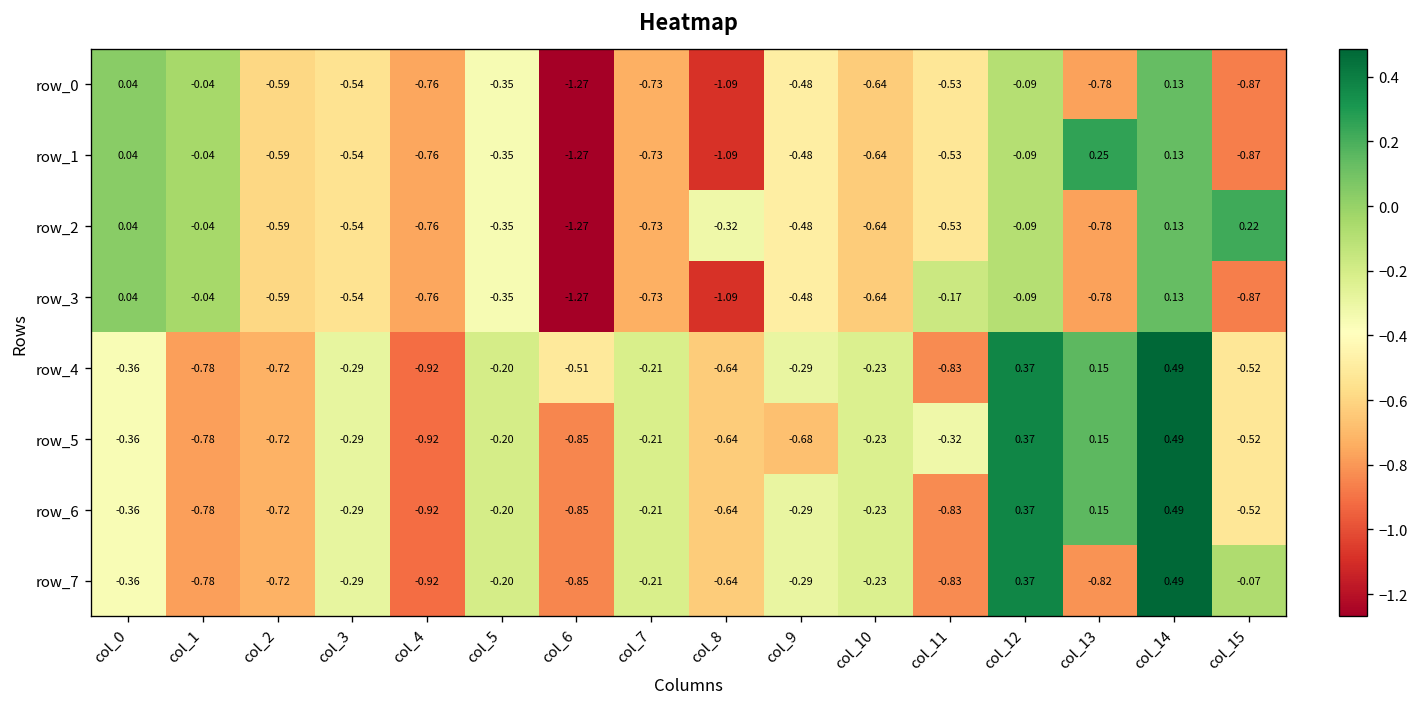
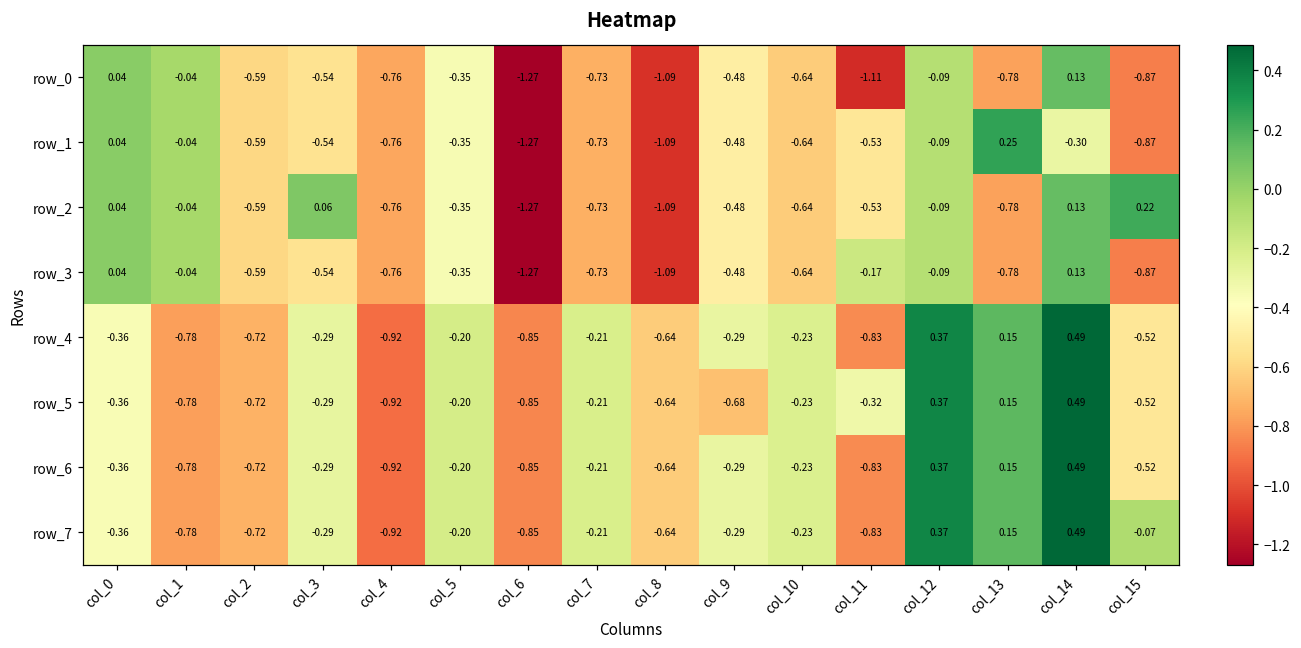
  {
    "row_0": {
      "col_0": 0.04,
      "col_1": -0.04,
      "col_2": -0.59,
      "col_3": -0.54,
      "col_4": -0.76,
      "col_5": -0.35,
      "col_6": -1.27,
      "col_7": -0.73,
      "col_8": -1.09,
      "col_9": -0.48,
      "col_10": -0.64,
-     "col_11": -0.53,
+     "col_11": -1.11,
      "col_12": -0.09,
      "col_13": -0.78,
      "col_14": 0.13,
      "col_15": -0.87
    },
    "row_1": {
      "col_0": 0.04,
      "col_1": -0.04,
      "col_2": -0.59,
      "col_3": -0.54,
      "col_4": -0.76,
      "col_5": -0.35,
      "col_6": -1.27,
      "col_7": -0.73,
      "col_8": -1.09,
      "col_9": -0.48,
      "col_10": -0.64,
      "col_11": -0.53,
      "col_12": -0.09,
      "col_13": 0.25,
-     "col_14": 0.13,
+     "col_14": -0.30,
      "col_15": -0.87
    },
    "row_2": {
      "col_0": 0.04,
      "col_1": -0.04,
      "col_2": -0.59,
-     "col_3": -0.54,
+     "col_3": 0.06,
      "col_4": -0.76,
      "col_5": -0.35,
      "col_6": -1.27,
      "col_7": -0.73,
-     "col_8": -0.32,
+     "col_8": -1.09,
      "col_9": -0.48,
      "col_10": -0.64,
      "col_11": -0.53,
      "col_12": -0.09,
      "col_13": -0.78,
      "col_14": 0.13,
      "col_15": 0.22
    },
    "row_3": {
      "col_0": 0.04,
      "col_1": -0.04,
      "col_2": -0.59,
      "col_3": -0.54,
      "col_4": -0.76,
      "col_5": -0.35,
      "col_6": -1.27,
      "col_7": -0.73,
      "col_8": -1.09,
      "col_9": -0.48,
      "col_10": -0.64,
      "col_11": -0.17,
      "col_12": -0.09,
      "col_13": -0.78,
      "col_14": 0.13,
      "col_15": -0.87
    },
    "row_4": {
      "col_0": -0.36,
      "col_1": -0.78,
      "col_2": -0.72,
      "col_3": -0.29,
      "col_4": -0.92,
      "col_5": -0.20,
-     "col_6": -0.51,
+     "col_6": -0.85,
      "col_7": -0.21,
      "col_8": -0.64,
      "col_9": -0.29,
      "col_10": -0.23,
      "col_11": -0.83,
      "col_12": 0.37,
      "col_13": 0.15,
      "col_14": 0.49,
      "col_15": -0.52
    },
    "row_5": {
      "col_0": -0.36,
      "col_1": -0.78,
      "col_2": -0.72,
      "col_3": -0.29,
      "col_4": -0.92,
      "col_5": -0.20,
      "col_6": -0.85,
      "col_7": -0.21,
      "col_8": -0.64,
      "col_9": -0.68,
      "col_10": -0.23,
      "col_11": -0.32,
      "col_12": 0.37,
      "col_13": 0.15,
      "col_14": 0.49,
      "col_15": -0.52
    },
    "row_6": {
      "col_0": -0.36,
      "col_1": -0.78,
      "col_2": -0.72,
      "col_3": -0.29,
      "col_4": -0.92,
      "col_5": -0.20,
      "col_6": -0.85,
      "col_7": -0.21,
      "col_8": -0.64,
      "col_9": -0.29,
      "col_10": -0.23,
      "col_11": -0.83,
      "col_12": 0.37,
      "col_13": 0.15,
      "col_14": 0.49,
      "col_15": -0.52
    },
    "row_7": {
      "col_0": -0.36,
      "col_1": -0.78,
      "col_2": -0.72,
      "col_3": -0.29,
      "col_4": -0.92,
      "col_5": -0.20,
      "col_6": -0.85,
      "col_7": -0.21,
      "col_8": -0.64,
      "col_9": -0.29,
      "col_10": -0.23,
      "col_11": -0.83,
      "col_12": 0.37,
-     "col_13": -0.82,
+     "col_13": 0.15,
      "col_14": 0.49,
      "col_15": -0.07
    }
  }
